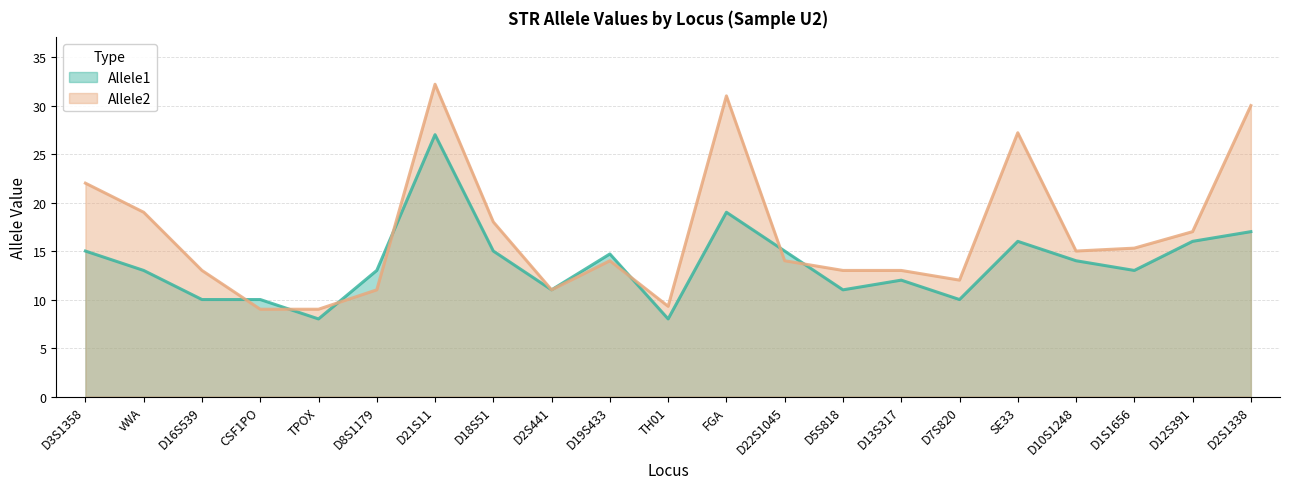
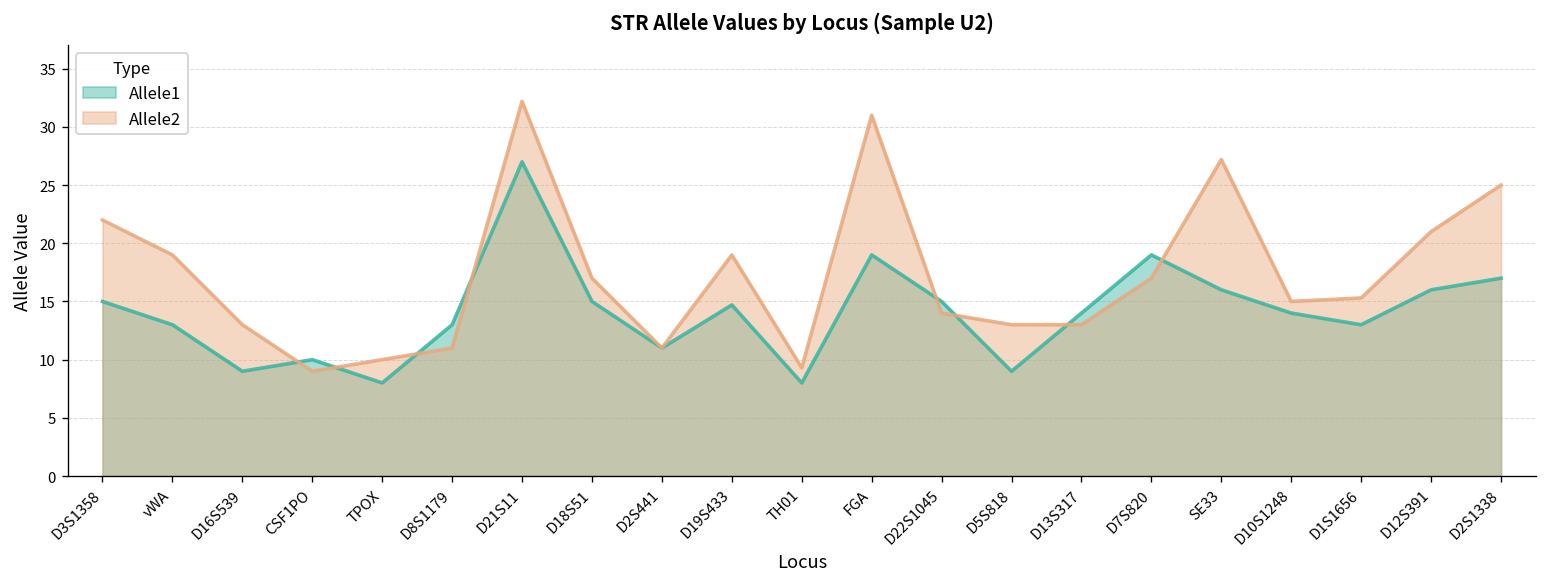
  {
    "Allele1": {
      "D3S1358": 15,
      "vWA": 13,
-     "D16S539": 10,
+     "D16S539": 9,
      "CSF1PO": 10,
      "TPOX": 8,
      "D8S1179": 13,
      "D21S11": 27,
      "D18S51": 15,
      "D19S433": 15,
      "TH01": 8,
      "FGA": 19,
      "D22S1045": 15,
-     "D5S818": 11,
-     "D13S317": 12,
-     "D7S820": 10,
+     "D5S818": 9,
+     "D13S317": 14,
+     "D7S820": 19,
      "SE33": 16,
      "D10S1248": 14,
      "D1S1656": 13,
      "D12S391": 16,
      "D2S1338": 17
    },
    "Allele2": {
      "D3S1358": 22,
      "vWA": 19,
      "D16S539": 13,
      "CSF1PO": 9,
-     "TPOX": 9,
+     "TPOX": 10,
      "D8S1179": 11,
      "D21S11": 32,
-     "D18S51": 18,
-     "D19S433": 14,
+     "D18S51": 17,
+     "D19S433": 19,
      "TH01": 9,
      "FGA": 31,
      "D22S1045": 14,
      "D5S818": 13,
      "D13S317": 13,
-     "D7S820": 12,
+     "D7S820": 17,
      "SE33": 27,
      "D10S1248": 15,
      "D1S1656": 15,
-     "D12S391": 17,
-     "D2S1338": 30
+     "D12S391": 21,
+     "D2S1338": 25
    }
  }
